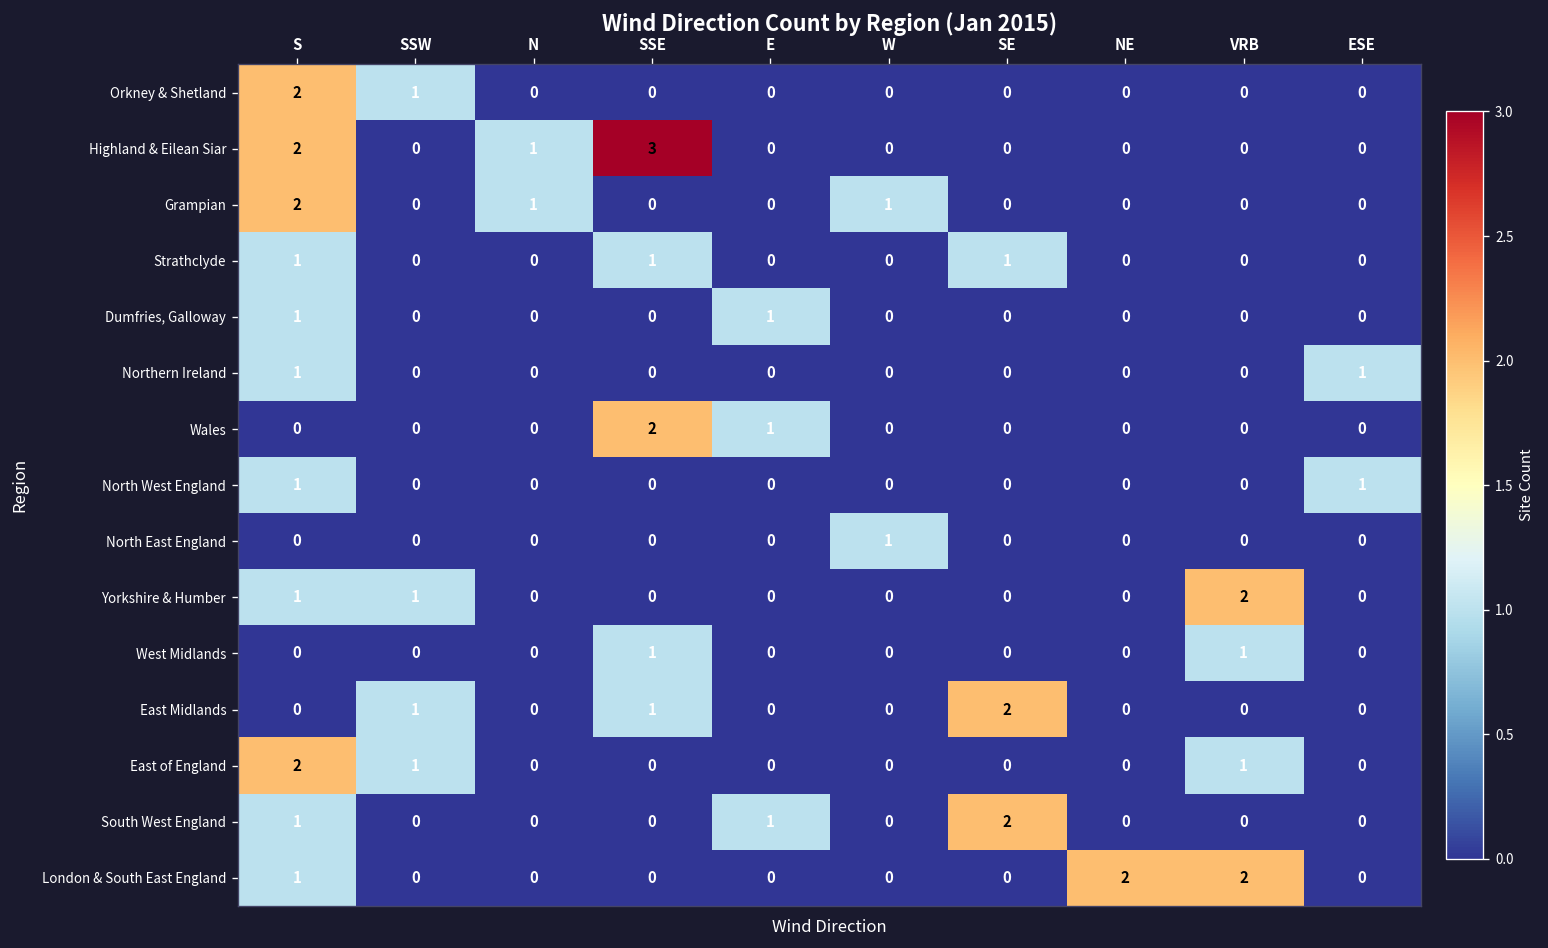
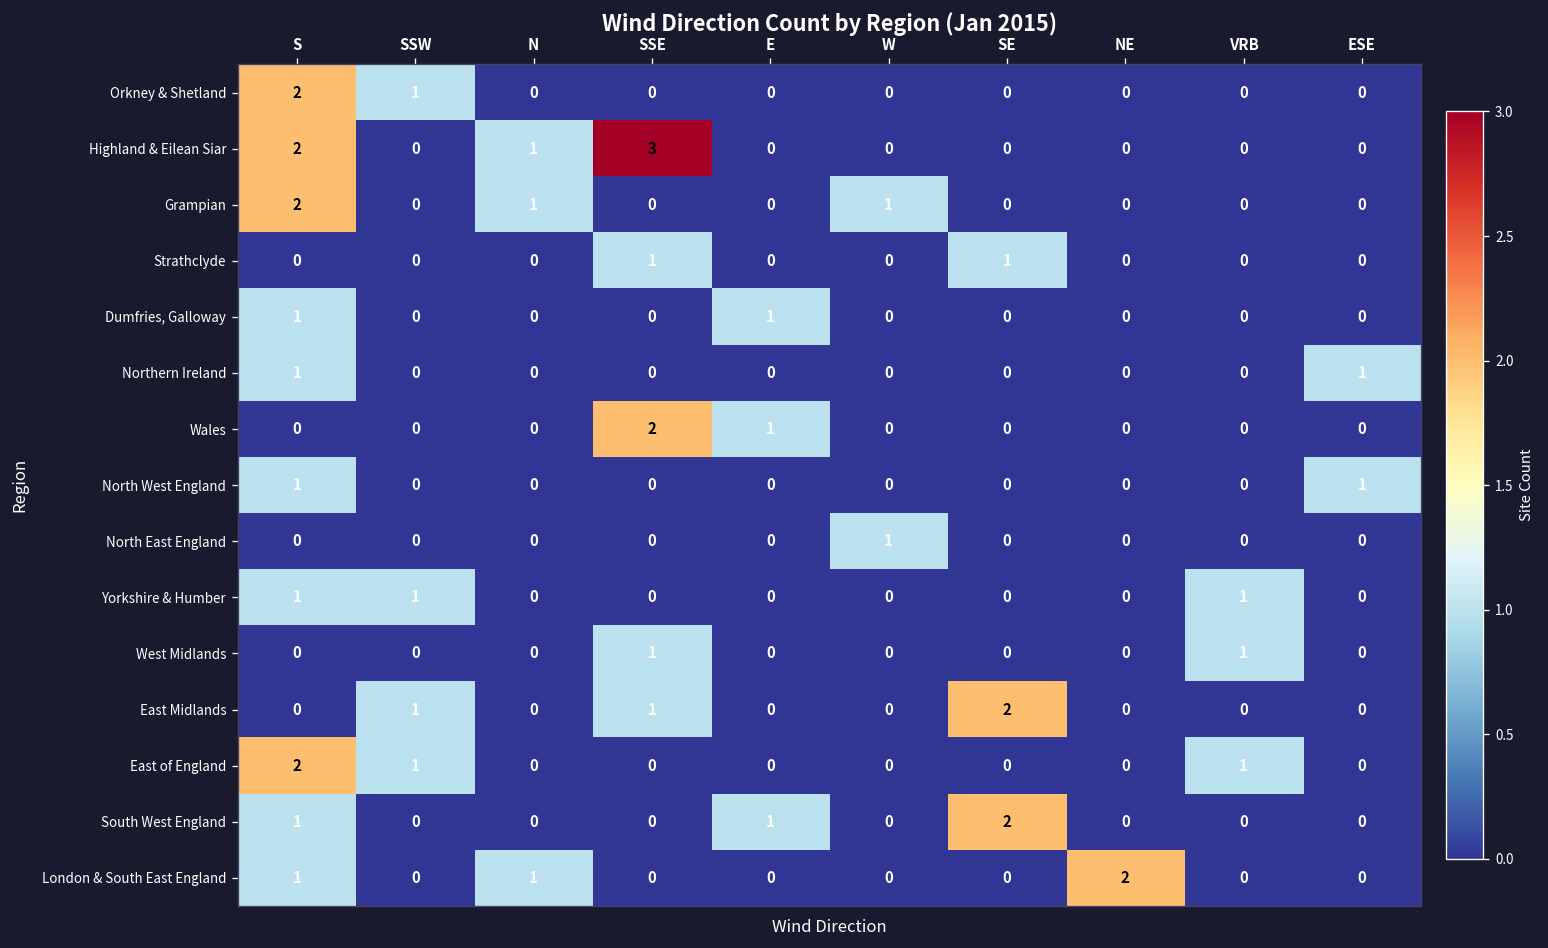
  {
    "Orkney & Shetland": {
      "S": 2,
      "SSW": 1,
      "N": 0,
      "SSE": 0,
      "E": 0,
      "W": 0,
      "SE": 0,
      "NE": 0,
      "VRB": 0,
      "ESE": 0
    },
    "Highland & Eilean Siar": {
      "S": 2,
      "SSW": 0,
      "N": 1,
      "SSE": 3,
      "E": 0,
      "W": 0,
      "SE": 0,
      "NE": 0,
      "VRB": 0,
      "ESE": 0
    },
    "Grampian": {
      "S": 2,
      "SSW": 0,
      "N": 1,
      "SSE": 0,
      "E": 0,
      "W": 1,
      "SE": 0,
      "NE": 0,
      "VRB": 0,
      "ESE": 0
    },
    "Strathclyde": {
-     "S": 1,
+     "S": 0,
      "SSW": 0,
      "N": 0,
      "SSE": 1,
      "E": 0,
      "W": 0,
      "SE": 1,
      "NE": 0,
      "VRB": 0,
      "ESE": 0
    },
    "Dumfries, Galloway": {
      "S": 1,
      "SSW": 0,
      "N": 0,
      "SSE": 0,
      "E": 1,
      "W": 0,
      "SE": 0,
      "NE": 0,
      "VRB": 0,
      "ESE": 0
    },
    "Northern Ireland": {
      "S": 1,
      "SSW": 0,
      "N": 0,
      "SSE": 0,
      "E": 0,
      "W": 0,
      "SE": 0,
      "NE": 0,
      "VRB": 0,
      "ESE": 1
    },
    "Wales": {
      "S": 0,
      "SSW": 0,
      "N": 0,
      "SSE": 2,
      "E": 1,
      "W": 0,
      "SE": 0,
      "NE": 0,
      "VRB": 0,
      "ESE": 0
    },
    "North West England": {
      "S": 1,
      "SSW": 0,
      "N": 0,
      "SSE": 0,
      "E": 0,
      "W": 0,
      "SE": 0,
      "NE": 0,
      "VRB": 0,
      "ESE": 1
    },
    "North East England": {
      "S": 0,
      "SSW": 0,
      "N": 0,
      "SSE": 0,
      "E": 0,
      "W": 1,
      "SE": 0,
      "NE": 0,
      "VRB": 0,
      "ESE": 0
    },
    "Yorkshire & Humber": {
      "S": 1,
      "SSW": 1,
      "N": 0,
      "SSE": 0,
      "E": 0,
      "W": 0,
      "SE": 0,
      "NE": 0,
-     "VRB": 2,
+     "VRB": 1,
      "ESE": 0
    },
    "West Midlands": {
      "S": 0,
      "SSW": 0,
      "N": 0,
      "SSE": 1,
      "E": 0,
      "W": 0,
      "SE": 0,
      "NE": 0,
      "VRB": 1,
      "ESE": 0
    },
    "East Midlands": {
      "S": 0,
      "SSW": 1,
      "N": 0,
      "SSE": 1,
      "E": 0,
      "W": 0,
      "SE": 2,
      "NE": 0,
      "VRB": 0,
      "ESE": 0
    },
    "East of England": {
      "S": 2,
      "SSW": 1,
      "N": 0,
      "SSE": 0,
      "E": 0,
      "W": 0,
      "SE": 0,
      "NE": 0,
      "VRB": 1,
      "ESE": 0
    },
    "South West England": {
      "S": 1,
      "SSW": 0,
      "N": 0,
      "SSE": 0,
      "E": 1,
      "W": 0,
      "SE": 2,
      "NE": 0,
      "VRB": 0,
      "ESE": 0
    },
    "London & South East England": {
      "S": 1,
      "SSW": 0,
-     "N": 0,
+     "N": 1,
      "SSE": 0,
      "E": 0,
      "W": 0,
      "SE": 0,
      "NE": 2,
-     "VRB": 2,
+     "VRB": 0,
      "ESE": 0
    }
  }
